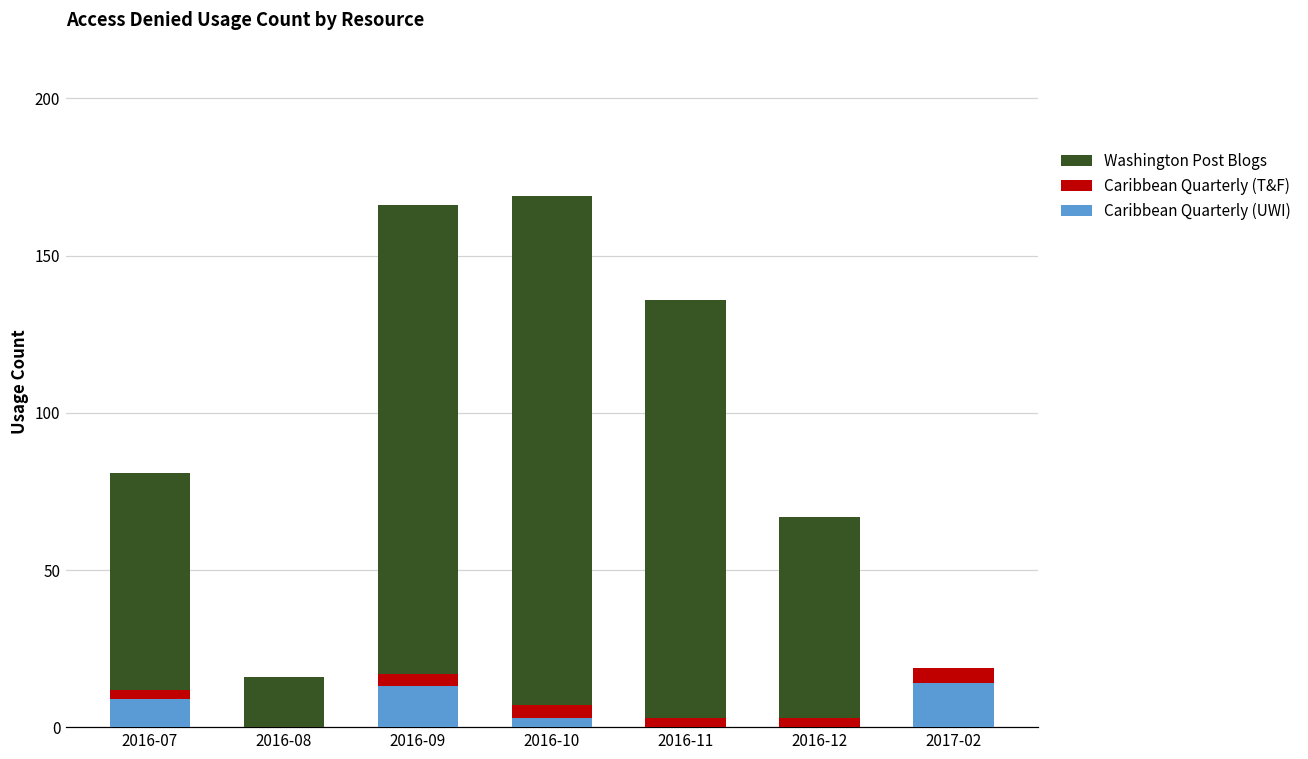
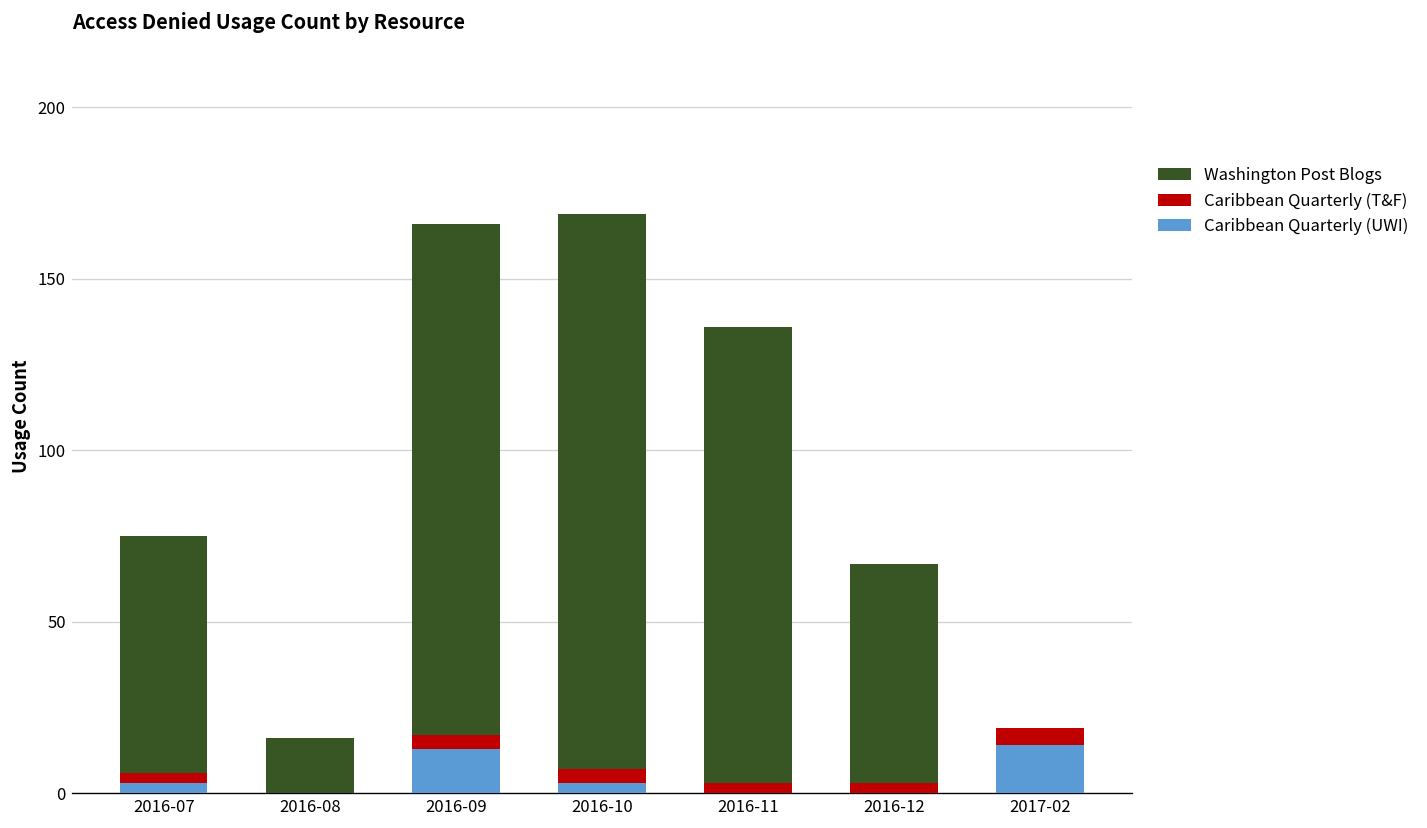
  {
    "Caribbean Quarterly (UWI)": {
-     "2016-07": 9,
+     "2016-07": 3,
      "2016-08": 0,
      "2016-09": 13,
      "2016-10": 3,
      "2016-11": 0,
      "2016-12": 0,
      "2017-02": 14
    },
    "Caribbean Quarterly (T&F)": {
      "2016-07": 3,
      "2016-08": 0,
      "2016-09": 4,
      "2016-10": 4,
      "2016-11": 3,
      "2016-12": 3,
      "2017-02": 5
    },
    "Washington Post Blogs": {
      "2016-07": 69,
      "2016-08": 16,
      "2016-09": 149,
      "2016-10": 162,
      "2016-11": 133,
      "2016-12": 64,
      "2017-02": 0
    }
  }
